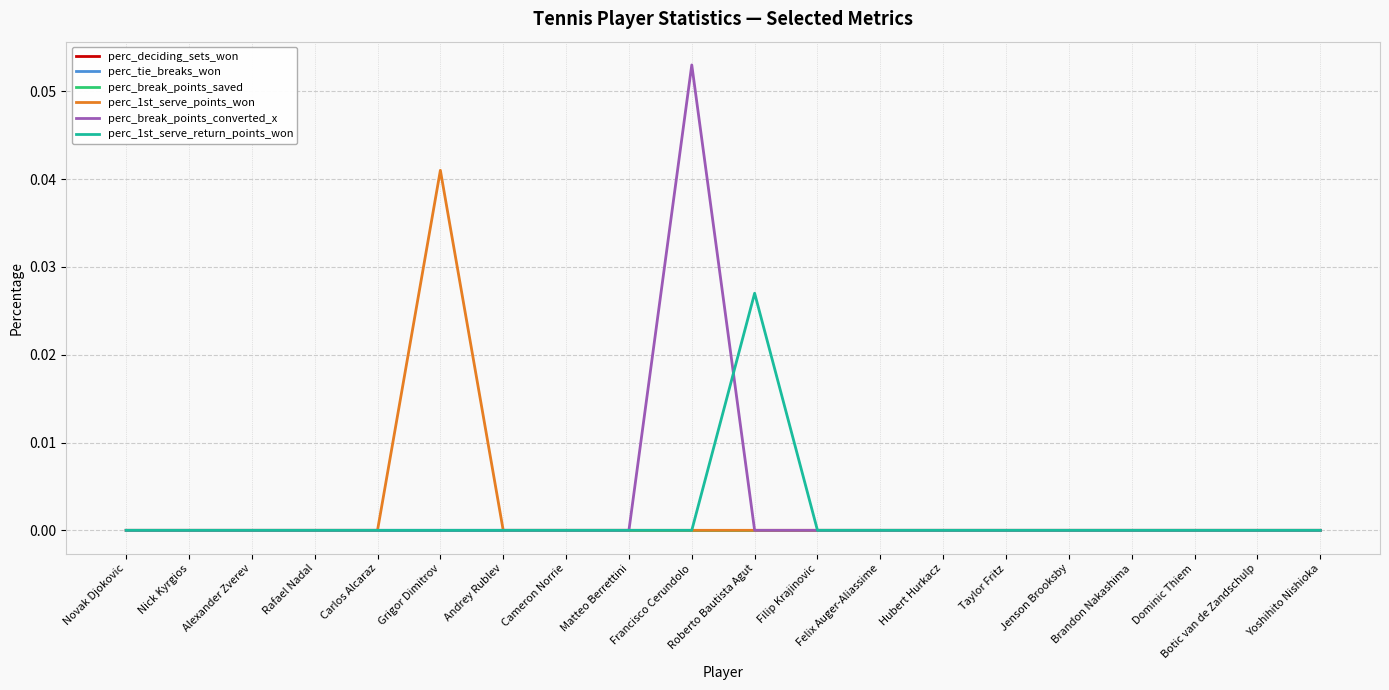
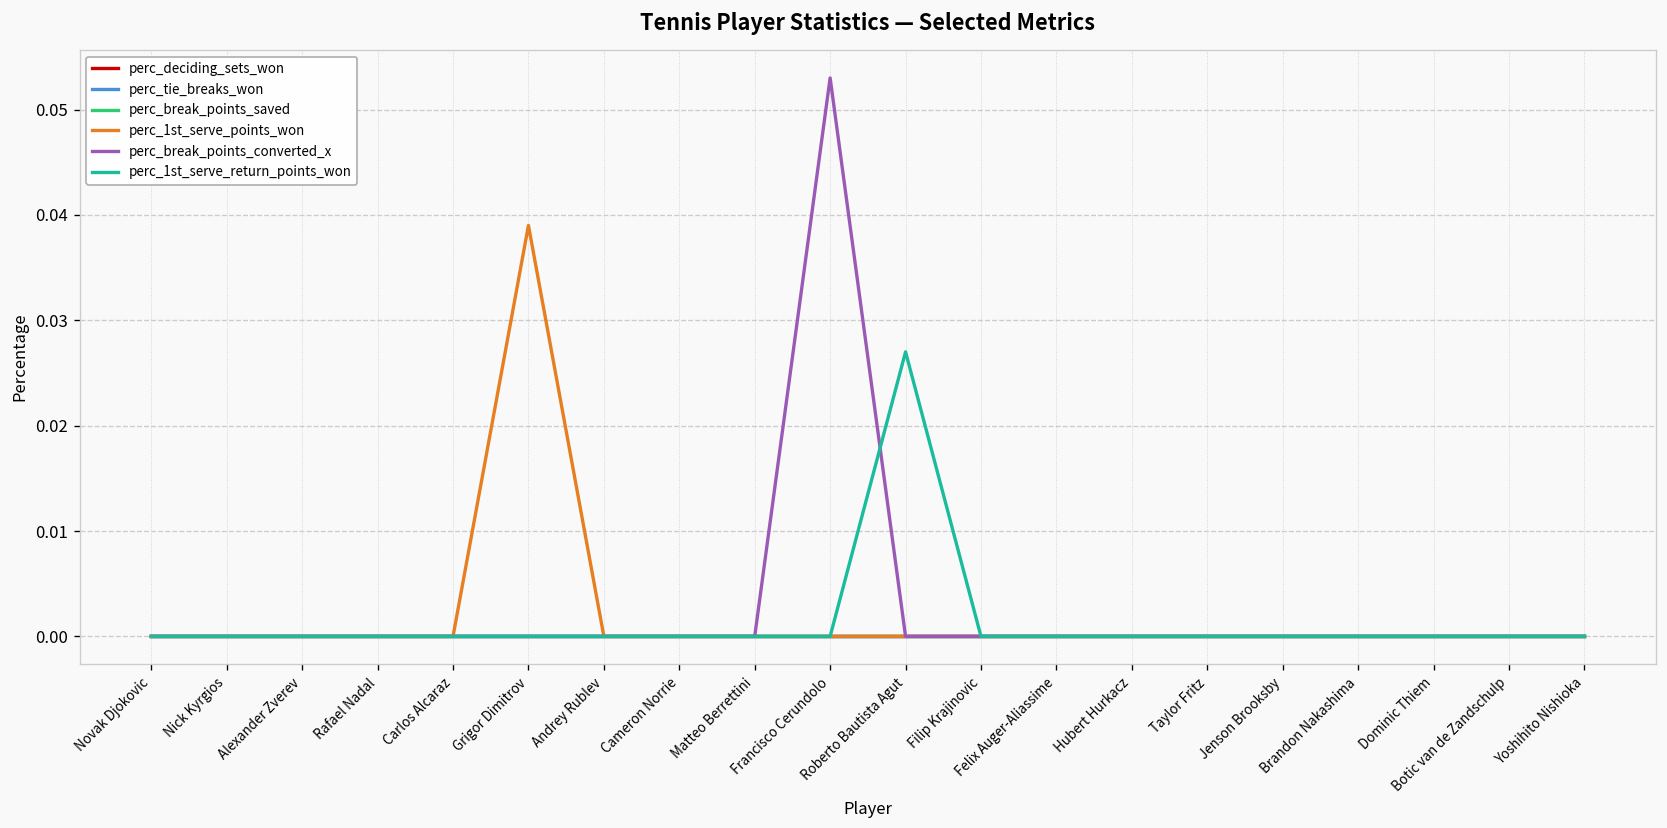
  {
    "perc_1st_serve_points_won": {
-     "Grigor Dimitrov": 0.041
+     "Grigor Dimitrov": 0.039
    },
    "perc_break_points_converted_x": {
      "Francisco Cerundolo": 0.053
    }
  }
